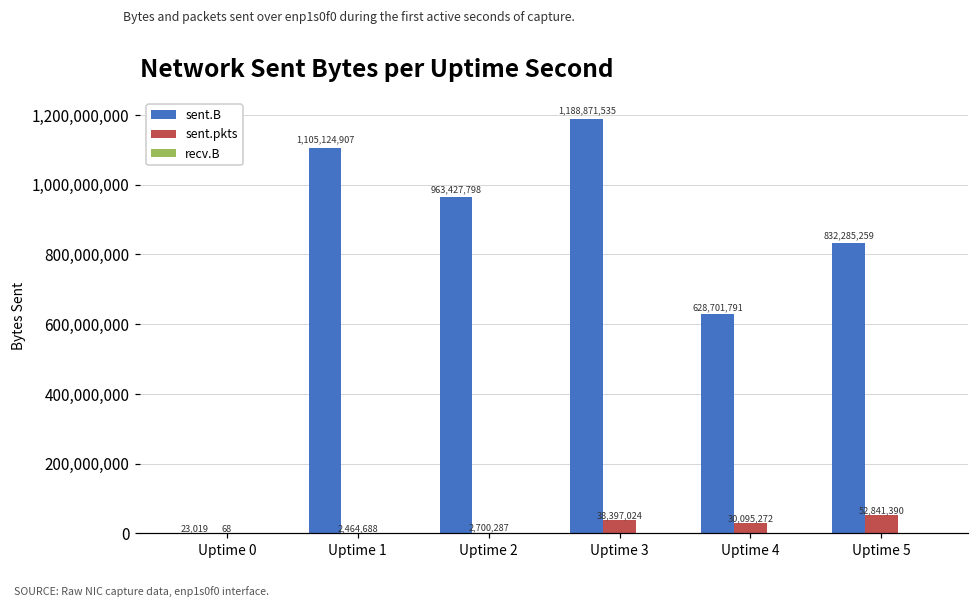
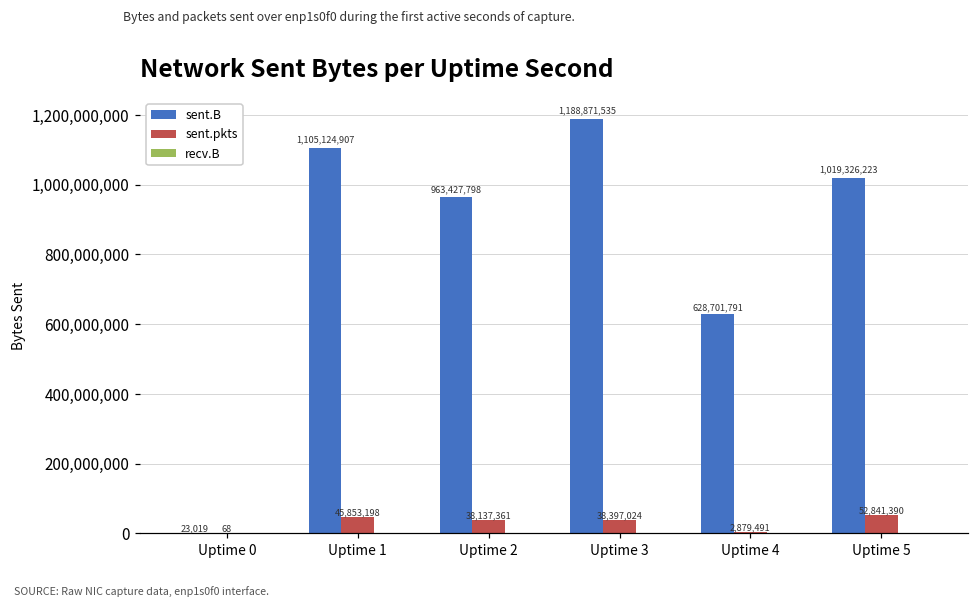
  {
    "sent.B": {
      "Uptime 0": "23,019",
      "Uptime 1": "1,105,124,907",
      "Uptime 2": "963,427,798",
      "Uptime 3": "1,188,871,535",
      "Uptime 4": "628,701,791",
-     "Uptime 5": "832,285,259"
+     "Uptime 5": "1,019,326,223"
    },
    "sent.pkts": {
      "Uptime 0": "68",
-     "Uptime 1": "2,464,688",
-     "Uptime 2": "2,700,287",
+     "Uptime 1": "45,853,198",
+     "Uptime 2": "38,137,361",
      "Uptime 3": "38,397,024",
-     "Uptime 4": "30,095,272",
+     "Uptime 4": "2,879,491",
      "Uptime 5": "52,841,390"
    },
    "recv.B": {
      "Uptime 0": "0",
      "Uptime 1": "0",
      "Uptime 2": "0",
      "Uptime 3": "0",
      "Uptime 4": "0",
      "Uptime 5": "0"
    }
  }
